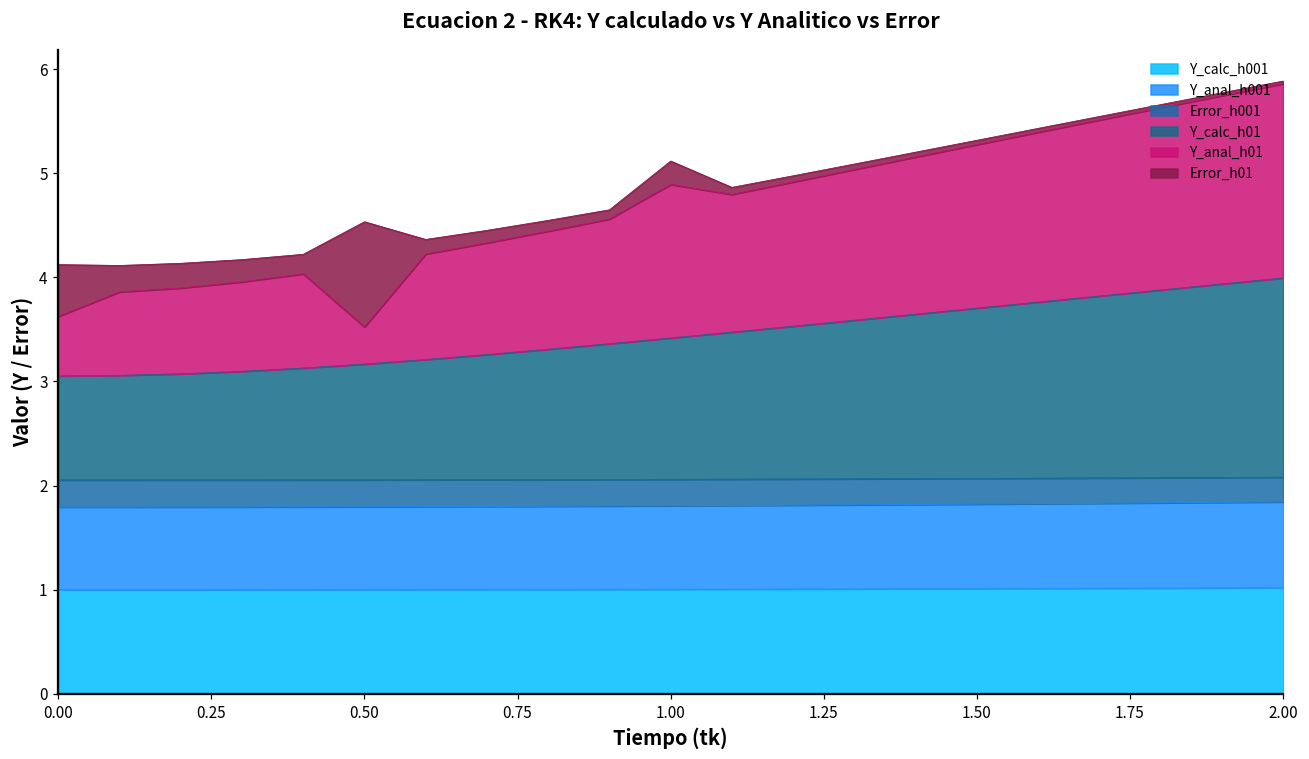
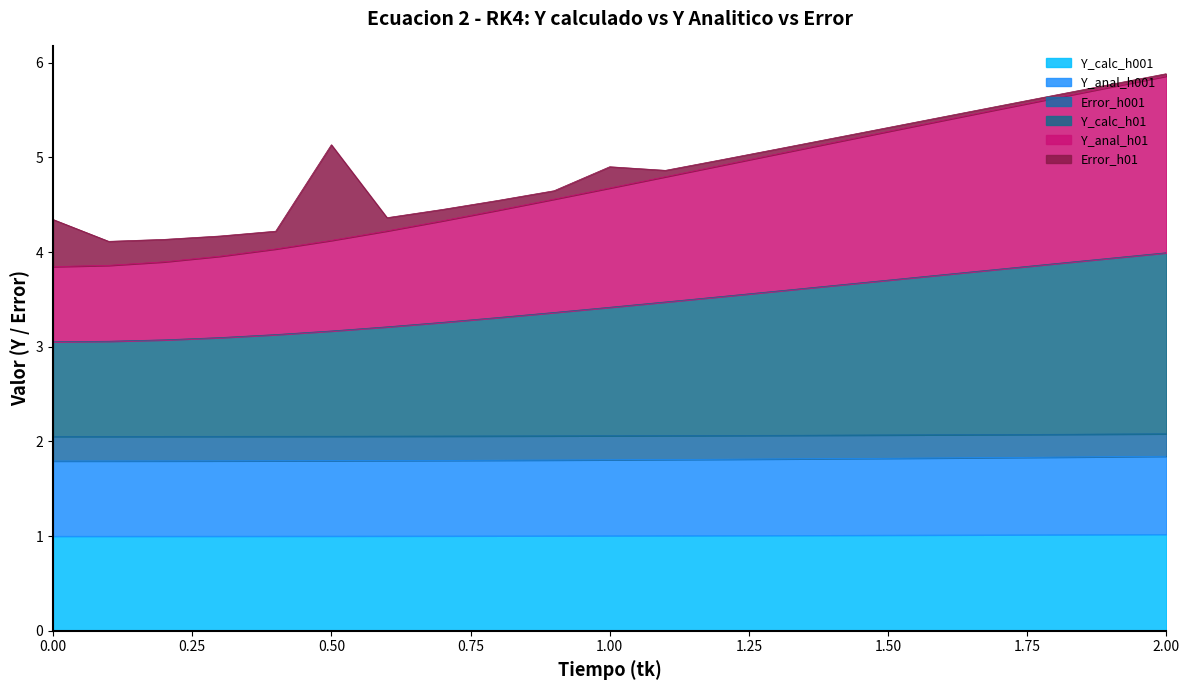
  {
    "Y_anal_h01": {
-     "0.00": 0.6,
-     "0.50": 0.4,
-     "1.00": 1.5,
+     "0.00": 0.8,
+     "0.50": 1.0,
+     "1.00": 1.3,
      "1.50": 1.6
    },
    "Error_h01": {
      "0.00": 0.5,
      "0.50": 1.0,
      "1.00": 0.2,
      "1.50": 0.0
    }
  }
